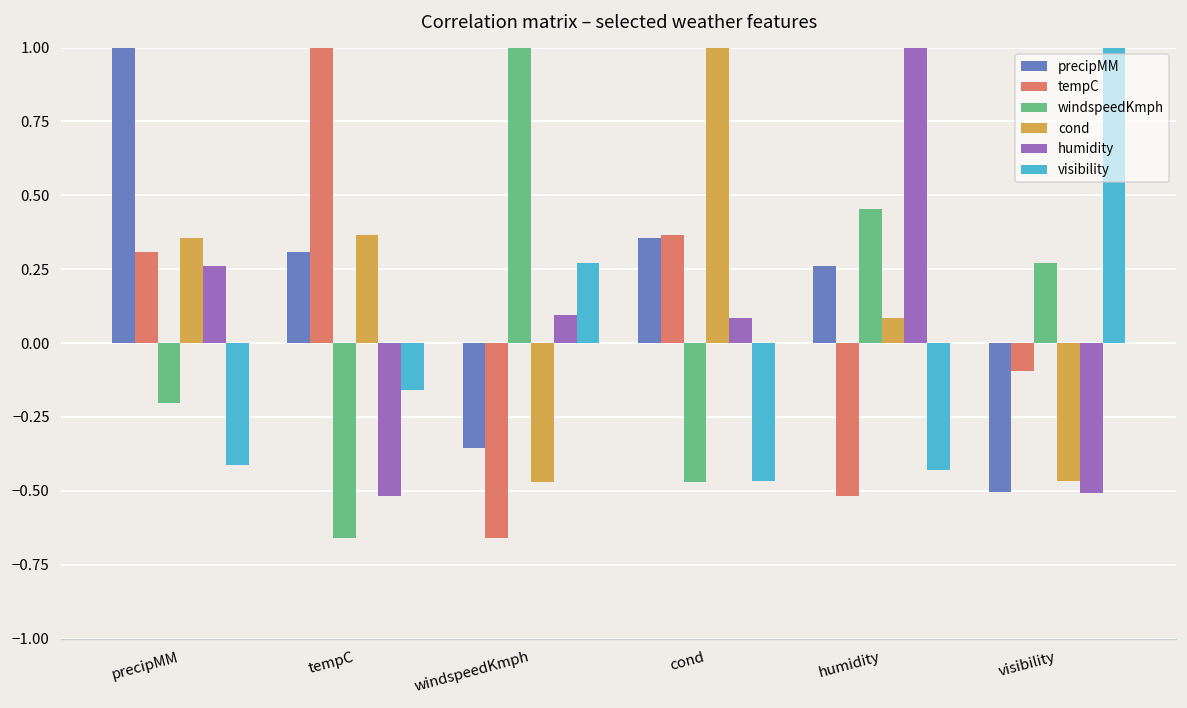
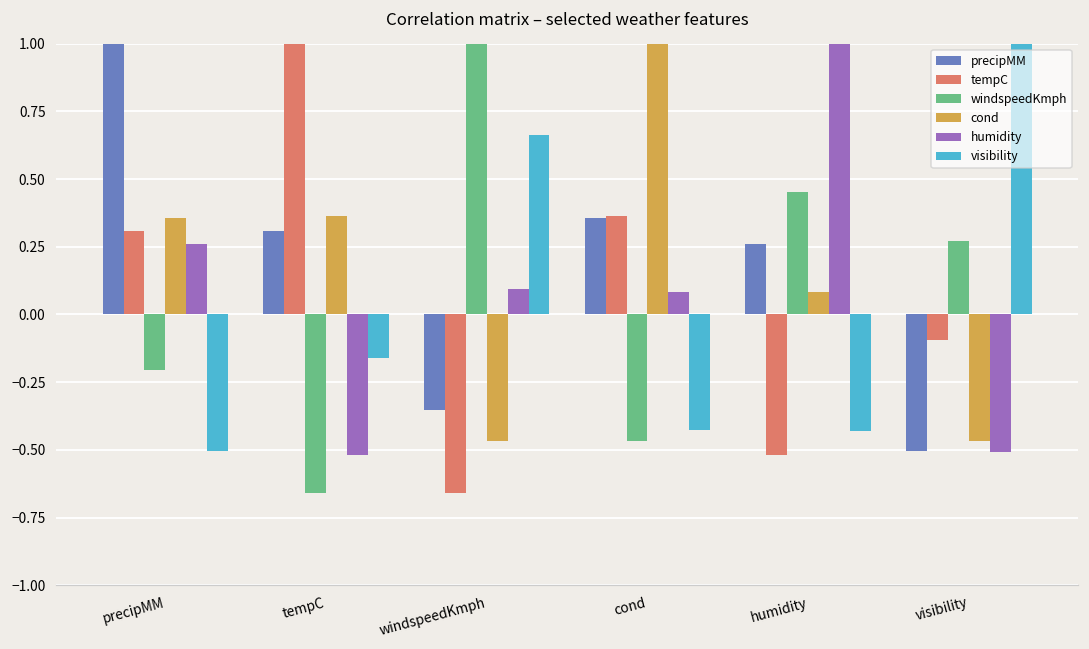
  {
    "windspeedKmph": {
      "precipMM": -0.20,
      "tempC": -0.66,
      "windspeedKmph": 1.00,
      "cond": -0.47,
      "humidity": 0.45,
      "visibility": 0.27
    },
    "visibility": {
-     "precipMM": -0.41,
+     "precipMM": -0.50,
      "tempC": -0.16,
-     "windspeedKmph": 0.27,
-     "cond": -0.47,
+     "windspeedKmph": 0.66,
+     "cond": -0.43,
      "humidity": -0.43,
      "visibility": 1.00
    }
  }
